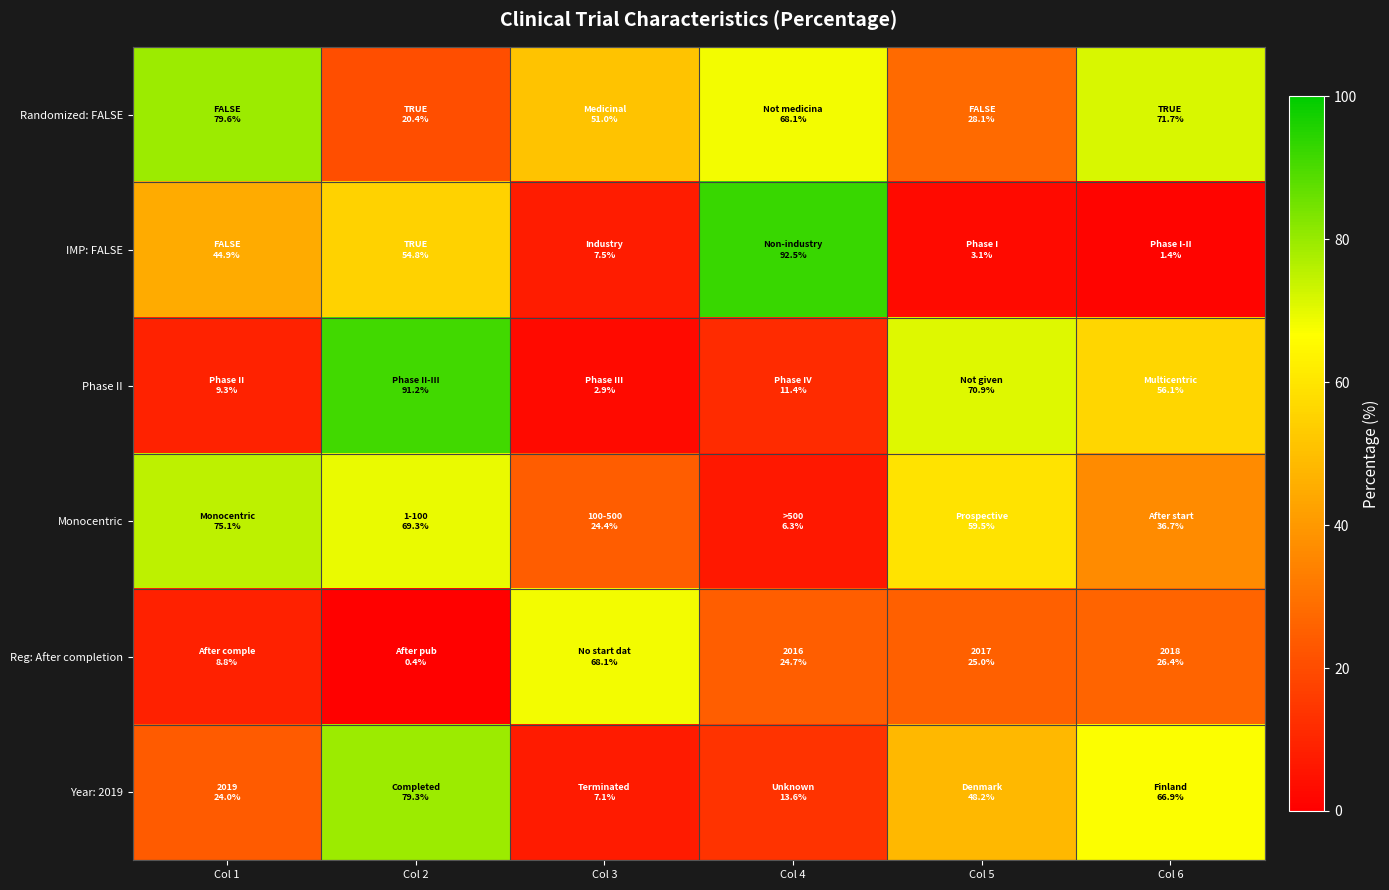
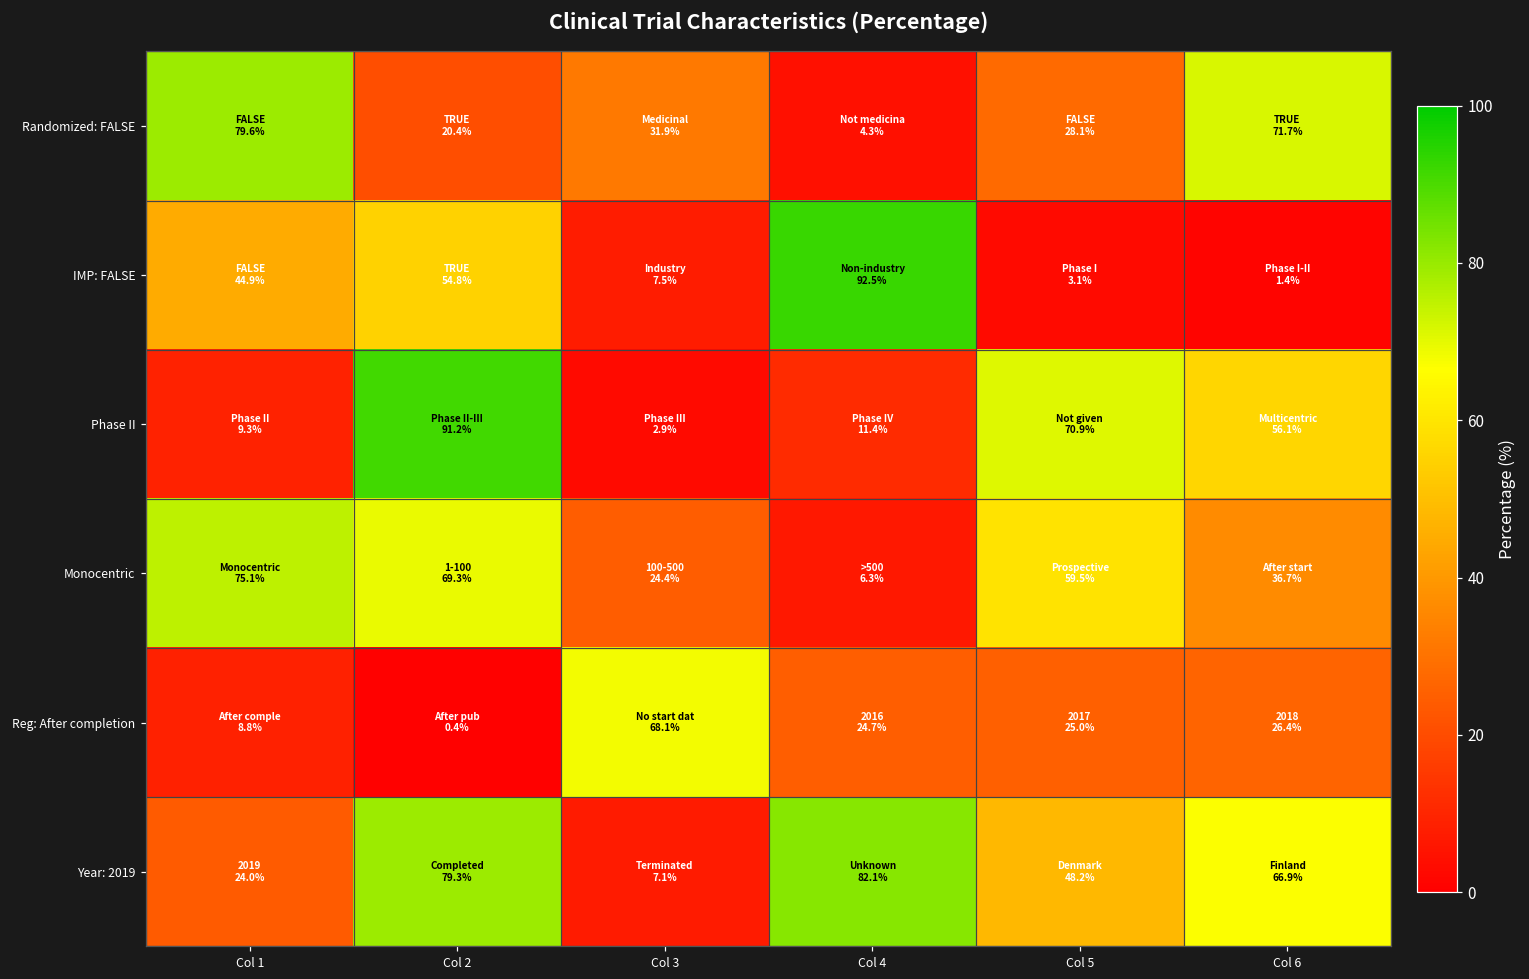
  {
    "Randomized: FALSE": {
      "Col 1": "79.6%",
      "Col 2": "20.4%",
-     "Col 3": "51.0%",
-     "Col 4": "68.1%",
+     "Col 3": "31.9%",
+     "Col 4": "4.3%",
      "Col 5": "28.1%",
      "Col 6": "71.7%"
    },
    "IMP: FALSE": {
      "Col 1": "44.9%",
      "Col 2": "54.8%",
      "Col 3": "7.5%",
      "Col 4": "92.5%",
      "Col 5": "3.1%",
      "Col 6": "1.4%"
    },
    "Phase II": {
      "Col 1": "9.3%",
      "Col 2": "91.2%",
      "Col 3": "2.9%",
      "Col 4": "11.4%",
      "Col 5": "70.9%",
      "Col 6": "56.1%"
    },
    "Monocentric": {
      "Col 1": "75.1%",
      "Col 5": "59.5%",
      "Col 6": "36.7%"
    },
    "Reg: After completion": {
      "Col 1": "8.8%",
      "Col 2": "0.4%",
      "Col 3": "68.1%"
    },
    "Year: 2019": {
      "Col 2": "79.3%",
      "Col 3": "7.1%",
-     "Col 4": "13.6%",
+     "Col 4": "82.1%",
      "Col 5": "48.2%",
      "Col 6": "66.9%"
    }
  }
